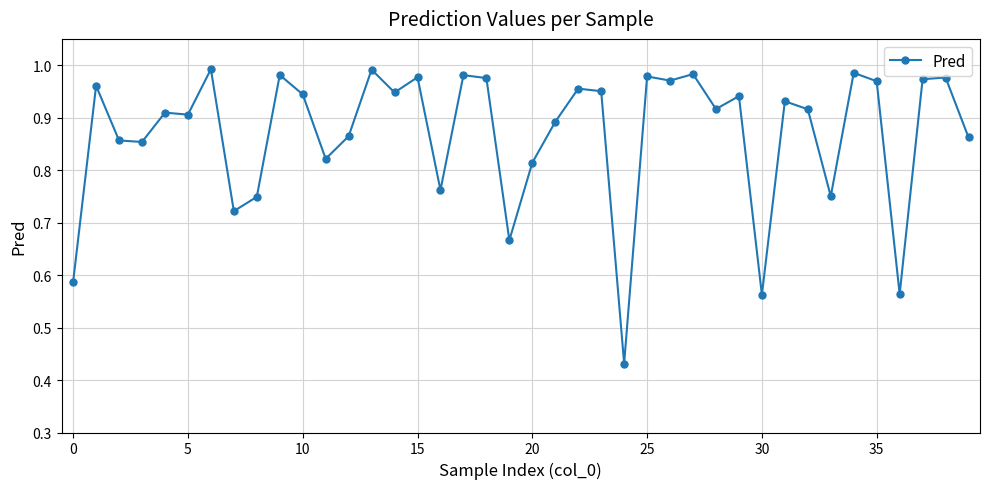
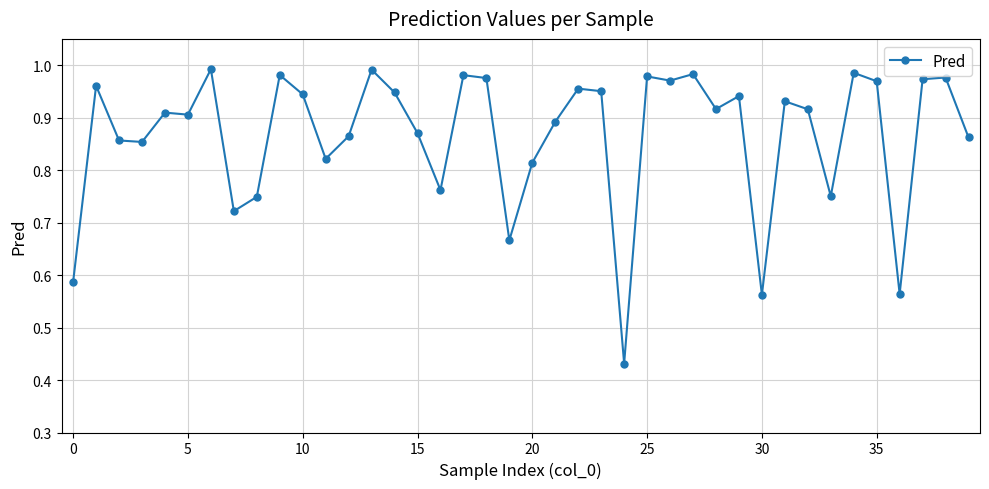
  {
    "0": 0.59,
    "5": 0.91,
    "10": 0.94,
-   "15": 0.98,
+   "15": 0.87,
    "20": 0.81,
    "25": 0.98,
    "30": 0.56,
    "35": 0.97
  }
